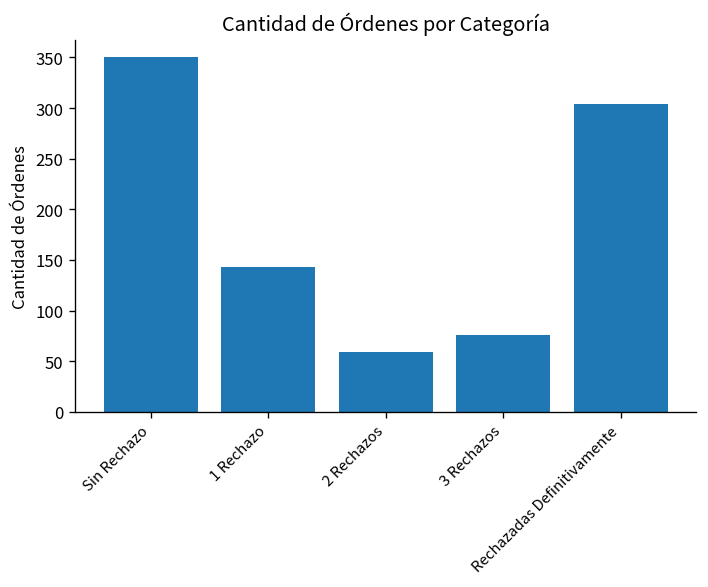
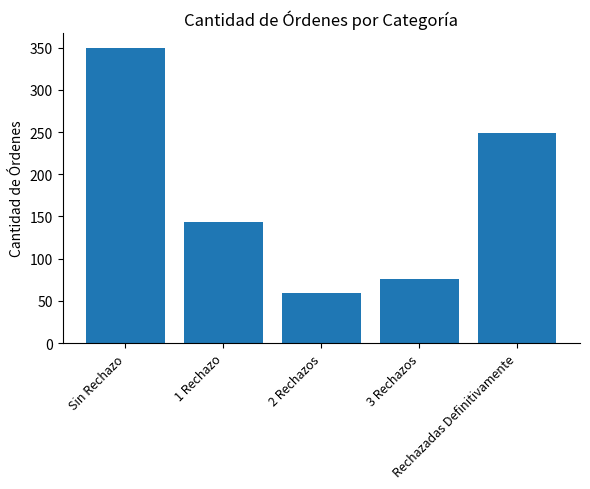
  {
    "Sin Rechazo": 350,
    "1 Rechazo": 140,
    "2 Rechazos": 60,
    "3 Rechazos": 80,
-   "Rechazadas Definitivamente": 300
+   "Rechazadas Definitivamente": 250
  }
